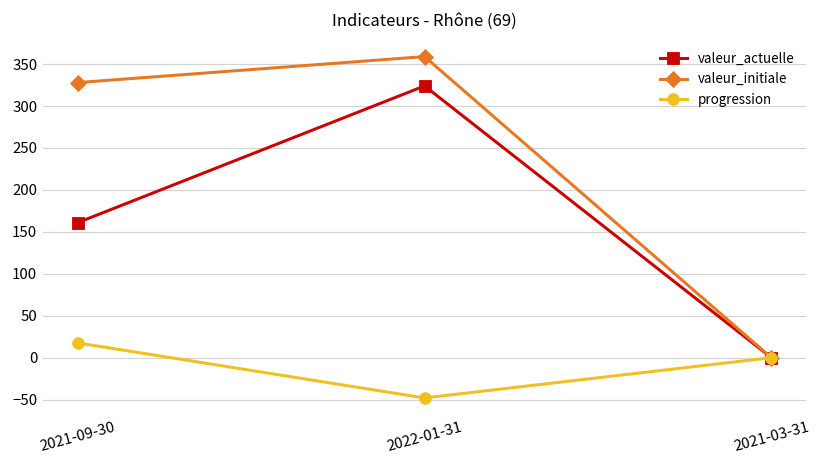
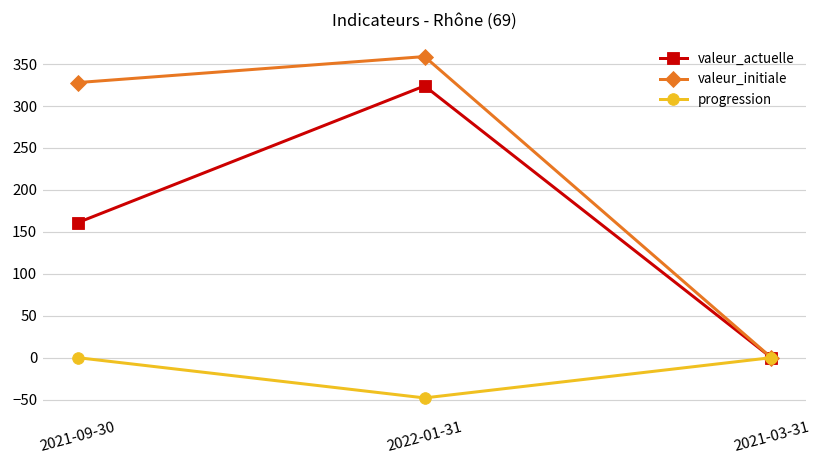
  {
    "valeur_actuelle": {
      "2021-09-30": 160,
      "2022-01-31": 320
    },
    "valeur_initiale": {
      "2021-09-30": 330,
      "2022-01-31": 360
    },
    "progression": {
-     "2021-09-30": 20,
+     "2021-09-30": 0,
      "2022-01-31": -50
    }
  }
